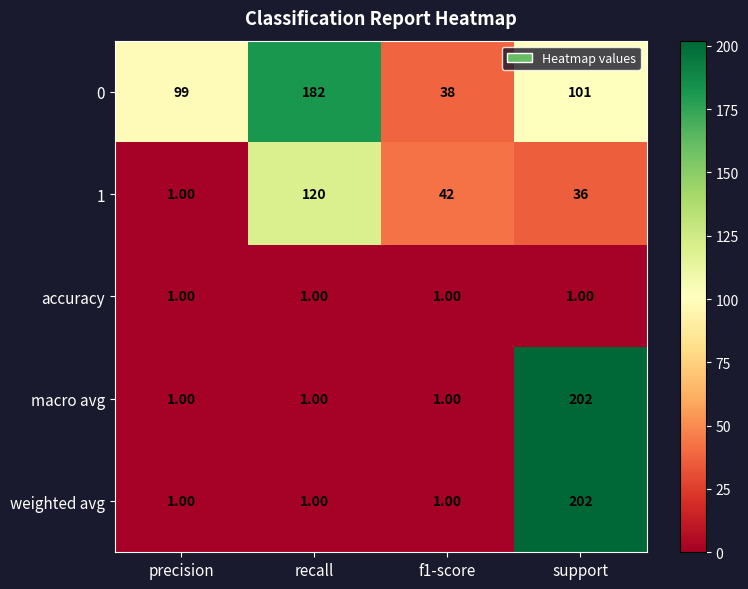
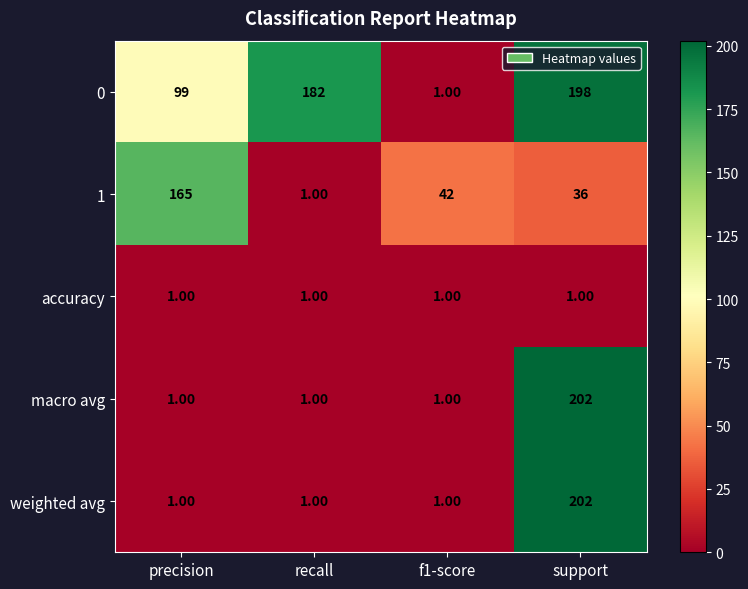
  {
    "0": {
      "precision": 99,
      "recall": 182,
-     "f1-score": 38,
-     "support": 101
+     "f1-score": 1.00,
+     "support": 198
    },
    "1": {
-     "precision": 1.00,
-     "recall": 120,
+     "precision": 165,
+     "recall": 1.00,
      "f1-score": 42,
      "support": 36
    },
    "accuracy": {
      "precision": 1.00,
      "recall": 1.00,
      "f1-score": 1.00,
      "support": 1.00
    },
    "macro avg": {
      "precision": 1.00,
      "recall": 1.00,
      "f1-score": 1.00,
      "support": 202
    },
    "weighted avg": {
      "precision": 1.00,
      "recall": 1.00,
      "f1-score": 1.00,
      "support": 202
    }
  }
